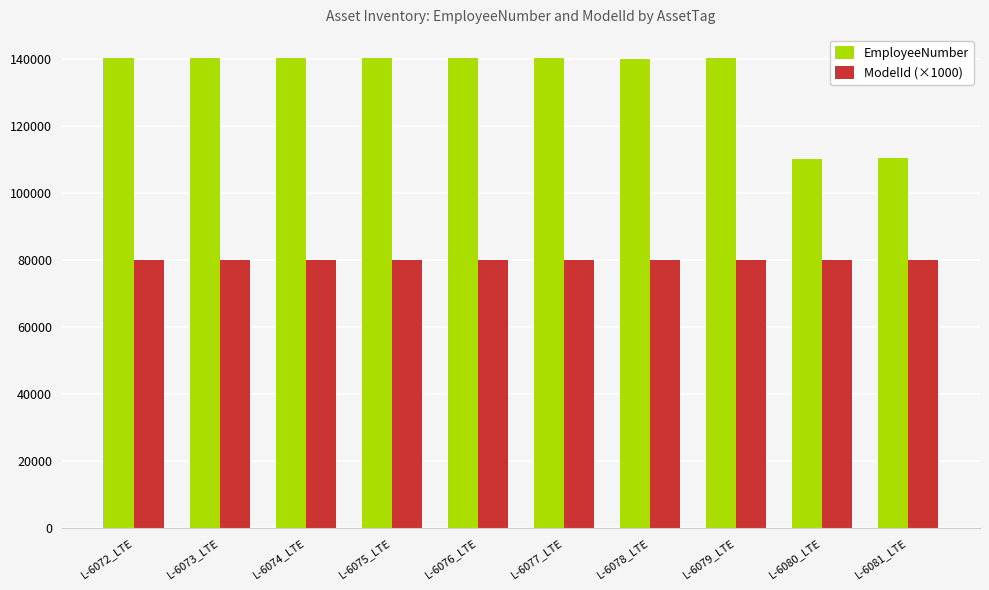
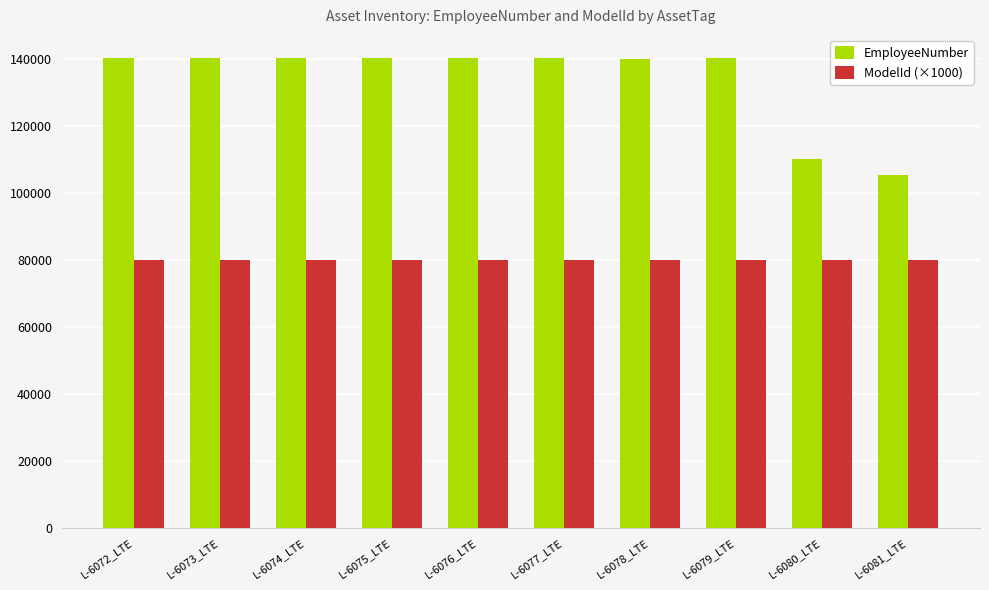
  {
    "EmployeeNumber": {
      "L-6072_LTE": 140000,
      "L-6073_LTE": 140000,
      "L-6074_LTE": 140000,
      "L-6075_LTE": 140000,
      "L-6076_LTE": 140000,
      "L-6077_LTE": 140000,
      "L-6078_LTE": 140000,
      "L-6079_LTE": 140000,
      "L-6080_LTE": 110000,
-     "L-6081_LTE": 110000
+     "L-6081_LTE": 105000
    },
    "ModelId (×1000)": {
      "L-6072_LTE": 80000,
      "L-6073_LTE": 80000,
      "L-6074_LTE": 80000,
      "L-6075_LTE": 80000,
      "L-6076_LTE": 80000,
      "L-6077_LTE": 80000,
      "L-6078_LTE": 80000,
      "L-6079_LTE": 80000,
      "L-6080_LTE": 80000,
      "L-6081_LTE": 80000
    }
  }
